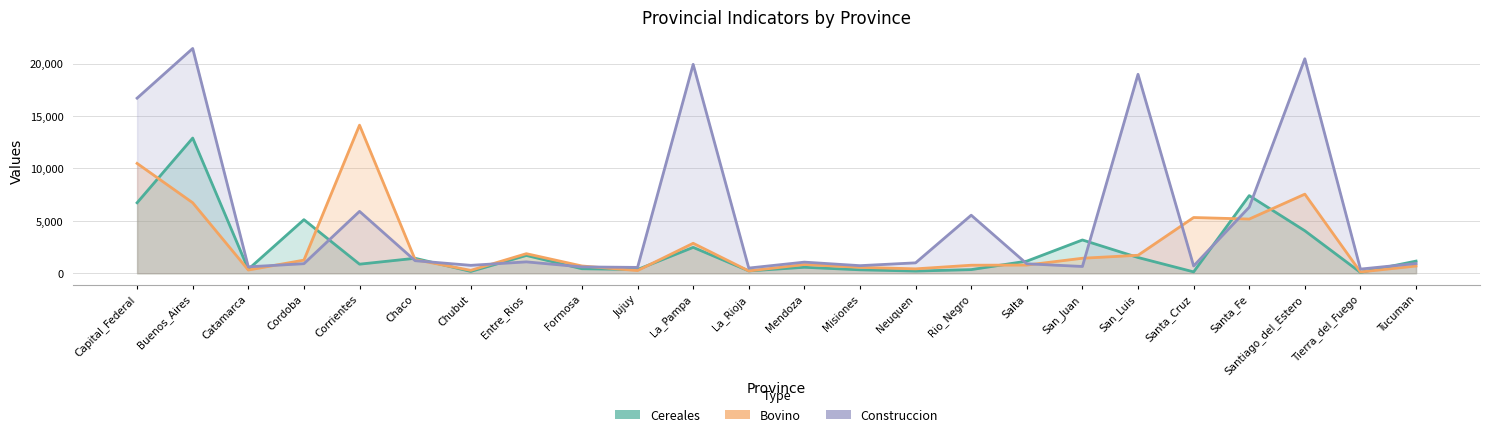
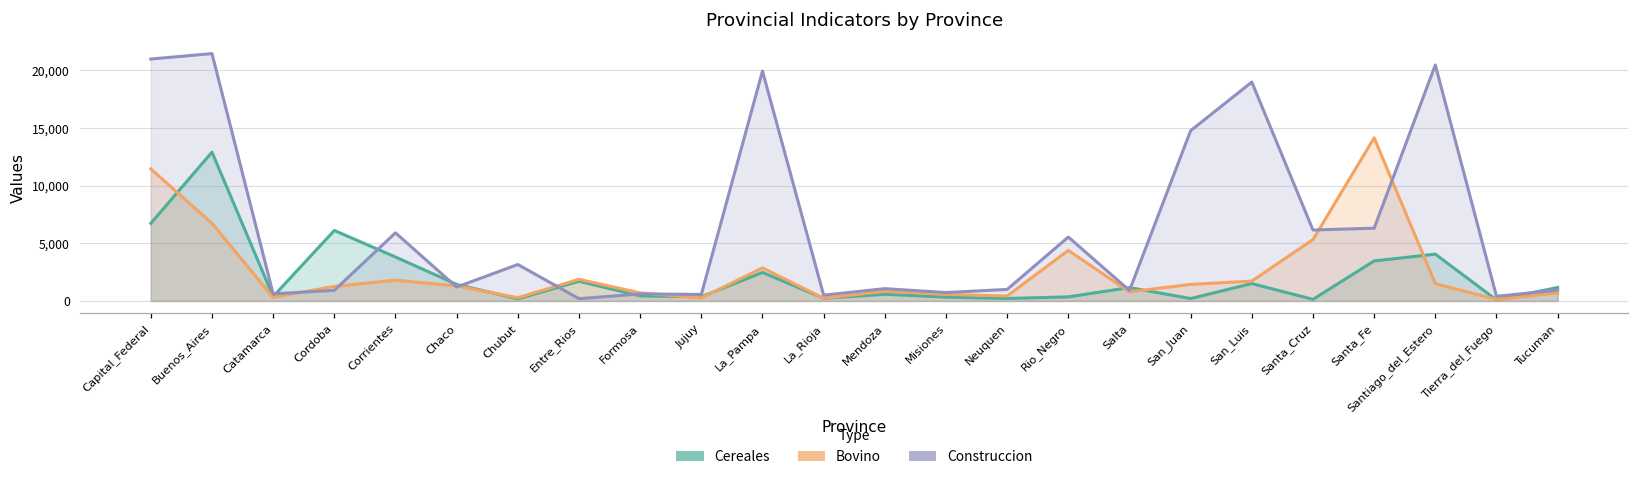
  {
    "Cereales": {
      "Capital_Federal": "6,700",
      "Buenos_Aires": "12,900",
-     "Cordoba": "5,100",
-     "Corrientes": "900",
+     "Cordoba": "6,100",
+     "Corrientes": "3,800",
      "La_Pampa": "2,500",
      "Mendoza": "600",
      "Rio_Negro": "400",
      "Salta": "1,200",
-     "San_Juan": "3,200",
+     "San_Juan": "200",
      "Santa_Cruz": "100",
-     "Santa_Fe": "7,400",
+     "Santa_Fe": "3,500",
      "Santiago_del_Estero": "4,100"
    },
    "Bovino": {
-     "Capital_Federal": "10,500",
+     "Capital_Federal": "11,400",
      "Buenos_Aires": "6,700",
      "Cordoba": "1,300",
-     "Corrientes": "14,100",
+     "Corrientes": "1,800",
      "La_Pampa": "2,900",
-     "Rio_Negro": "800",
+     "Rio_Negro": "4,400",
      "San_Juan": "1,400",
      "Santa_Cruz": "5,300",
-     "Santa_Fe": "5,200",
-     "Santiago_del_Estero": "7,500"
+     "Santa_Fe": "14,100",
+     "Santiago_del_Estero": "1,500"
    },
    "Construccion": {
-     "Capital_Federal": "16,700",
+     "Capital_Federal": "21,000",
      "Buenos_Aires": "21,500",
      "Cordoba": "900",
      "Corrientes": "5,900",
-     "Chubut": "800",
-     "Entre_Rios": "1,100",
+     "Chubut": "3,200",
+     "Entre_Rios": "200",
      "La_Pampa": "19,900",
      "La_Rioja": "500",
      "Neuquen": "1,000",
      "Rio_Negro": "5,500",
-     "San_Juan": "700",
+     "San_Juan": "14,800",
      "San_Luis": "19,000",
-     "Santa_Cruz": "700",
+     "Santa_Cruz": "6,100",
      "Santa_Fe": "6,300",
      "Santiago_del_Estero": "20,500",
      "Tierra_del_Fuego": "400"
    }
  }
